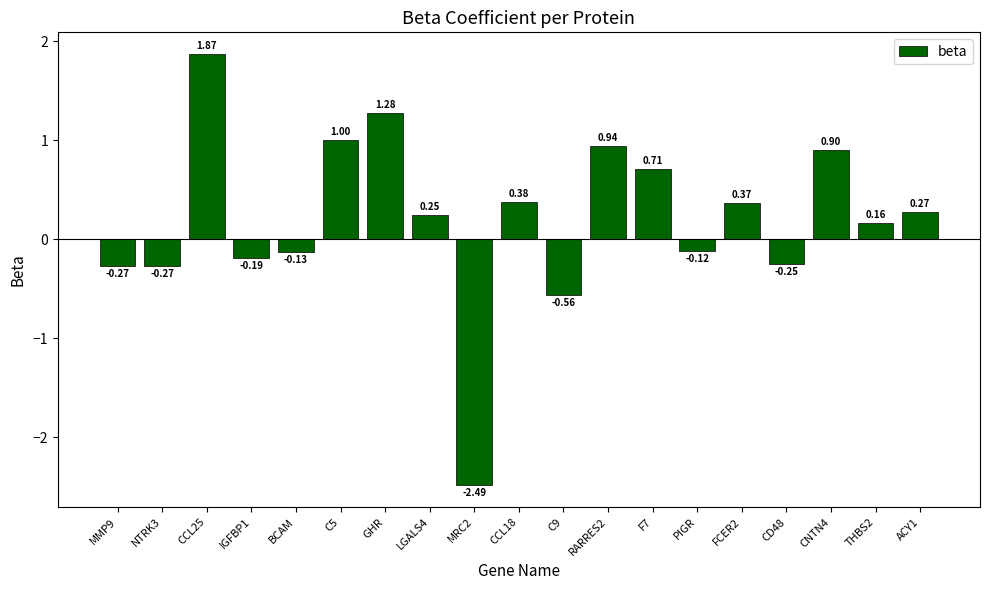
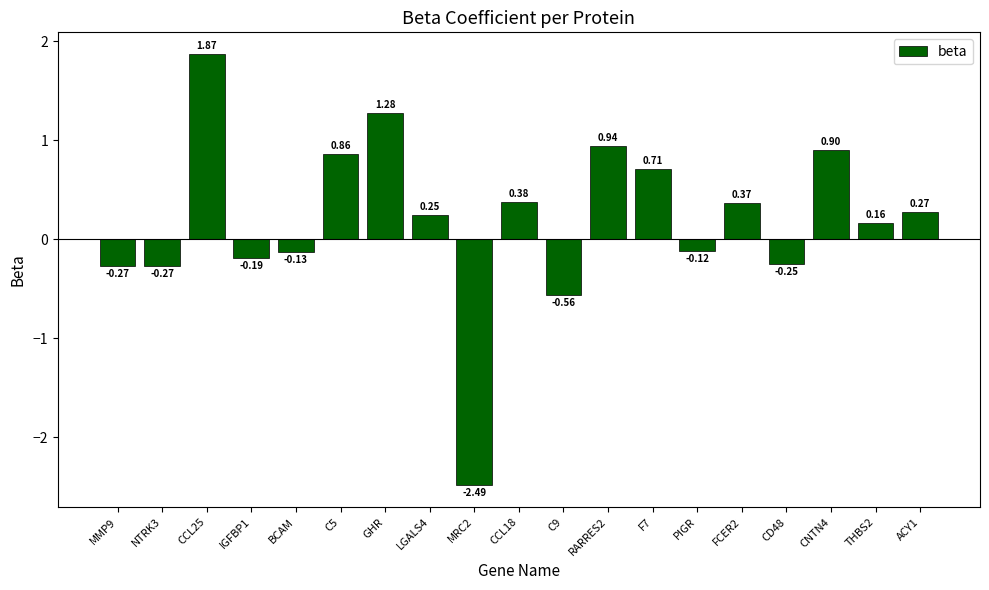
  {
    "MMP9": -0.27,
    "NTRK3": -0.27,
    "CCL25": 1.87,
    "IGFBP1": -0.19,
    "BCAM": -0.13,
-   "C5": 1.00,
+   "C5": 0.86,
    "GHR": 1.28,
    "LGALS4": 0.25,
    "MRC2": -2.49,
    "CCL18": 0.38,
    "C9": -0.56,
    "RARRES2": 0.94,
    "F7": 0.71,
    "PIGR": -0.12,
    "FCER2": 0.37,
    "CD48": -0.25,
    "CNTN4": 0.90,
    "THBS2": 0.16,
    "ACY1": 0.27
  }
